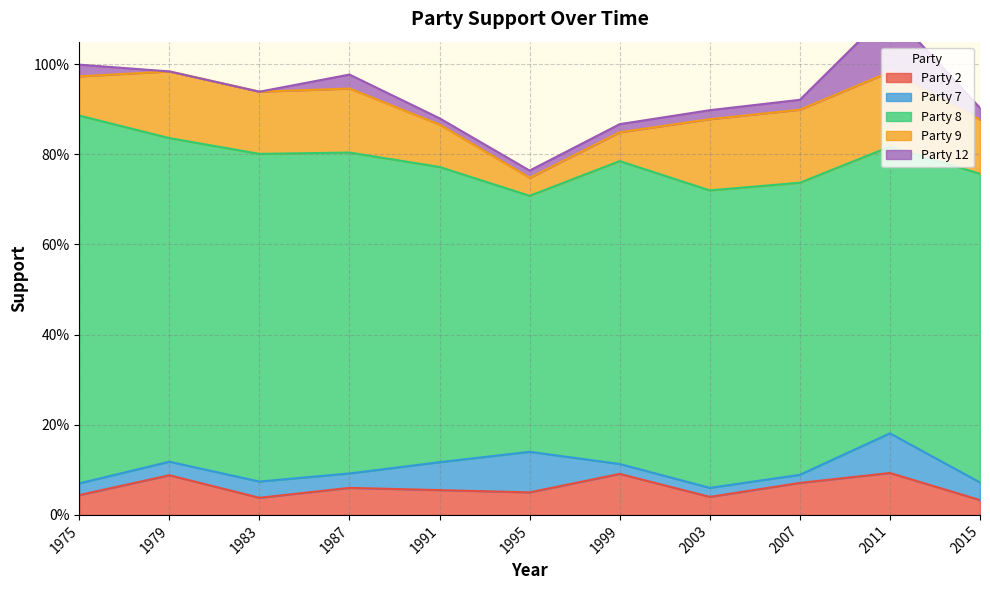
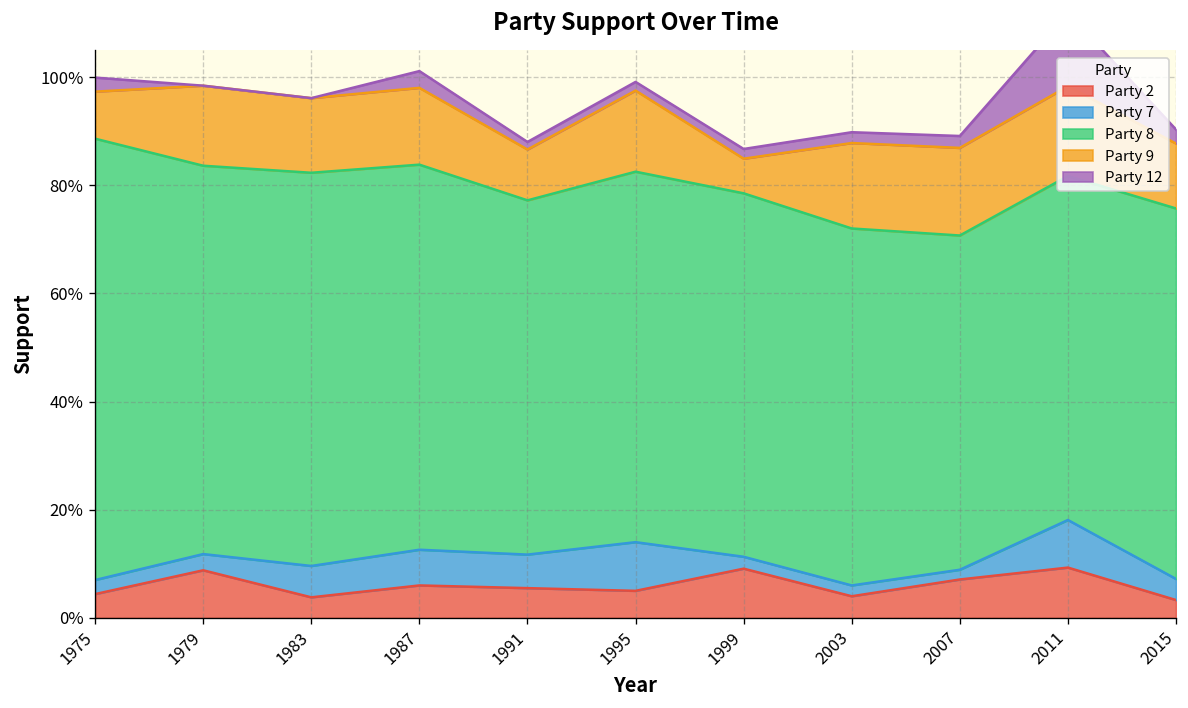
  {
    "Party 2": {
      "1975": "4%",
      "1979": "9%",
      "1983": "4%",
      "1987": "6%",
      "1991": "6%",
      "1995": "5%",
      "1999": "9%",
      "2003": "4%",
      "2007": "7%",
      "2011": "9%",
      "2015": "3%"
    },
    "Party 7": {
      "1975": "3%",
      "1979": "3%",
-     "1983": "4%",
-     "1987": "3%",
+     "1983": "6%",
+     "1987": "7%",
      "1991": "6%",
      "1995": "9%",
      "1999": "2%",
      "2003": "2%",
      "2007": "2%",
      "2011": "9%",
      "2015": "4%"
    },
    "Party 8": {
      "1975": "82%",
      "1979": "72%",
      "1983": "73%",
      "1987": "71%",
      "1991": "66%",
-     "1995": "57%",
+     "1995": "69%",
      "1999": "67%",
      "2003": "66%",
-     "2007": "65%",
+     "2007": "62%",
      "2015": "69%"
    },
    "Party 9": {
      "1975": "9%",
      "1987": "14%",
      "1991": "9%",
-     "1995": "4%",
+     "1995": "15%",
      "1999": "6%",
      "2003": "16%",
      "2007": "16%",
      "2015": "12%"
    },
    "Party 12": {
      "1975": "3%",
      "1987": "3%",
      "1991": "1%",
      "1995": "2%",
      "1999": "2%",
      "2003": "2%",
      "2007": "2%",
      "2015": "3%"
    }
  }
